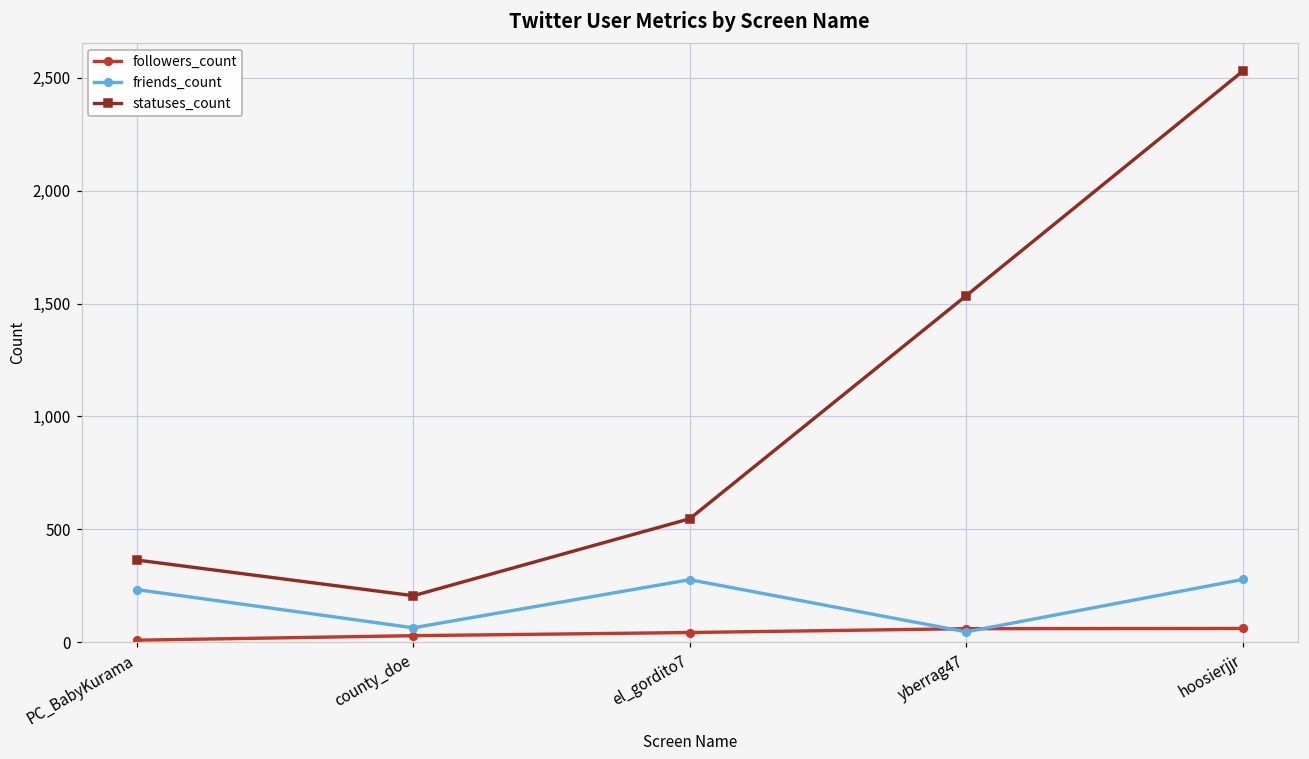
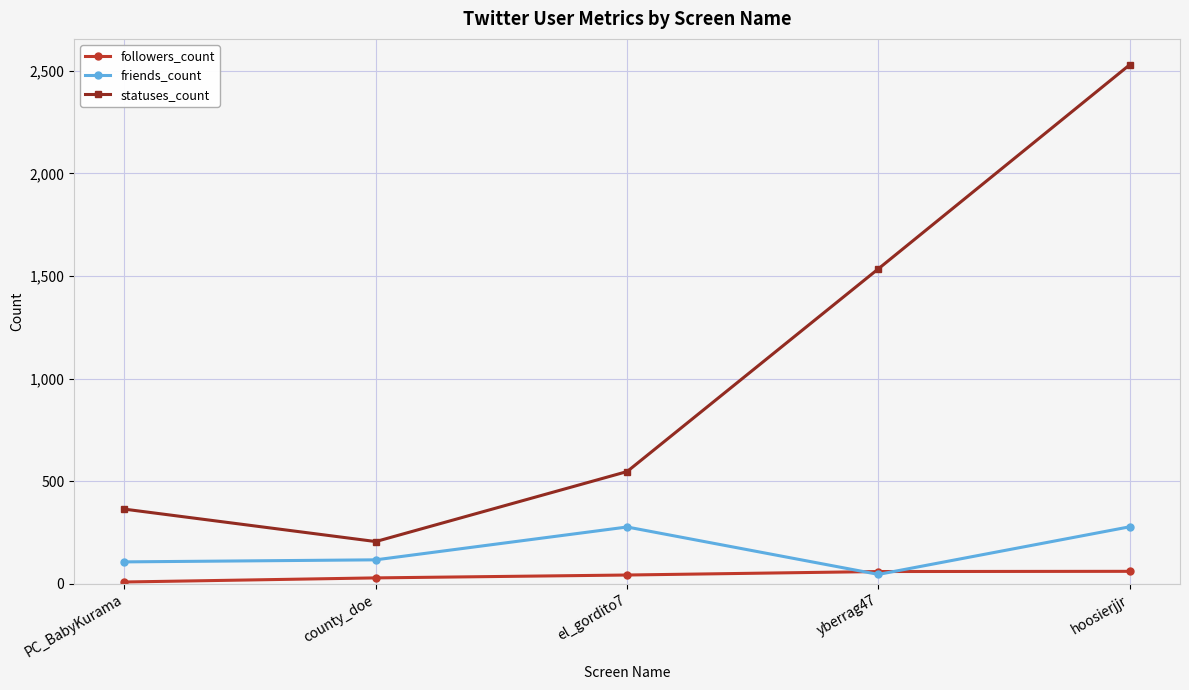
  {
    "friends_count": {
-     "PC_BabyKurama": 230,
-     "county_doe": 60,
+     "PC_BabyKurama": 110,
+     "county_doe": 120,
      "el_gordito7": 280,
      "yberrag47": 50,
      "hoosierjjr": 280
    }
  }
